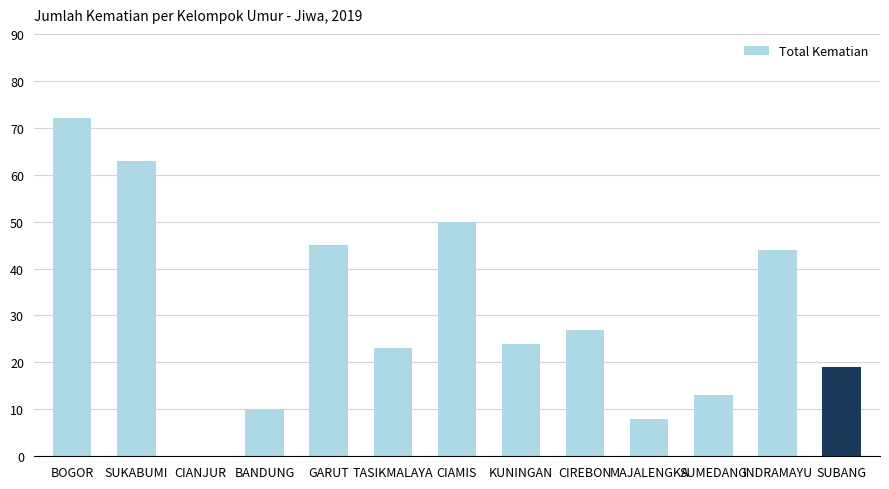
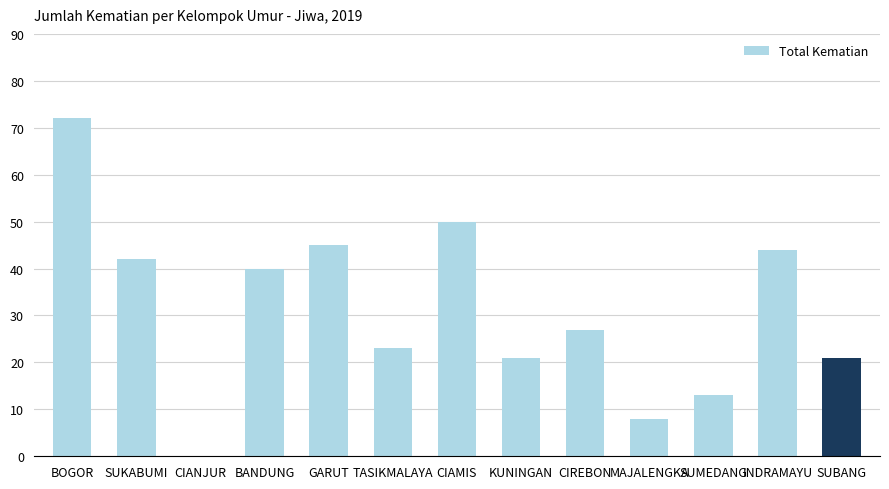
  {
    "BOGOR": 72,
-   "SUKABUMI": 63,
+   "SUKABUMI": 42,
    "CIANJUR": 0,
-   "BANDUNG": 10,
+   "BANDUNG": 40,
    "GARUT": 45,
    "TASIKMALAYA": 23,
    "CIAMIS": 50,
-   "KUNINGAN": 24,
+   "KUNINGAN": 21,
    "CIREBON": 27,
    "MAJALENGKA": 8,
    "SUMEDANG": 13,
    "INDRAMAYU": 44,
-   "SUBANG": 19
+   "SUBANG": 21
  }
